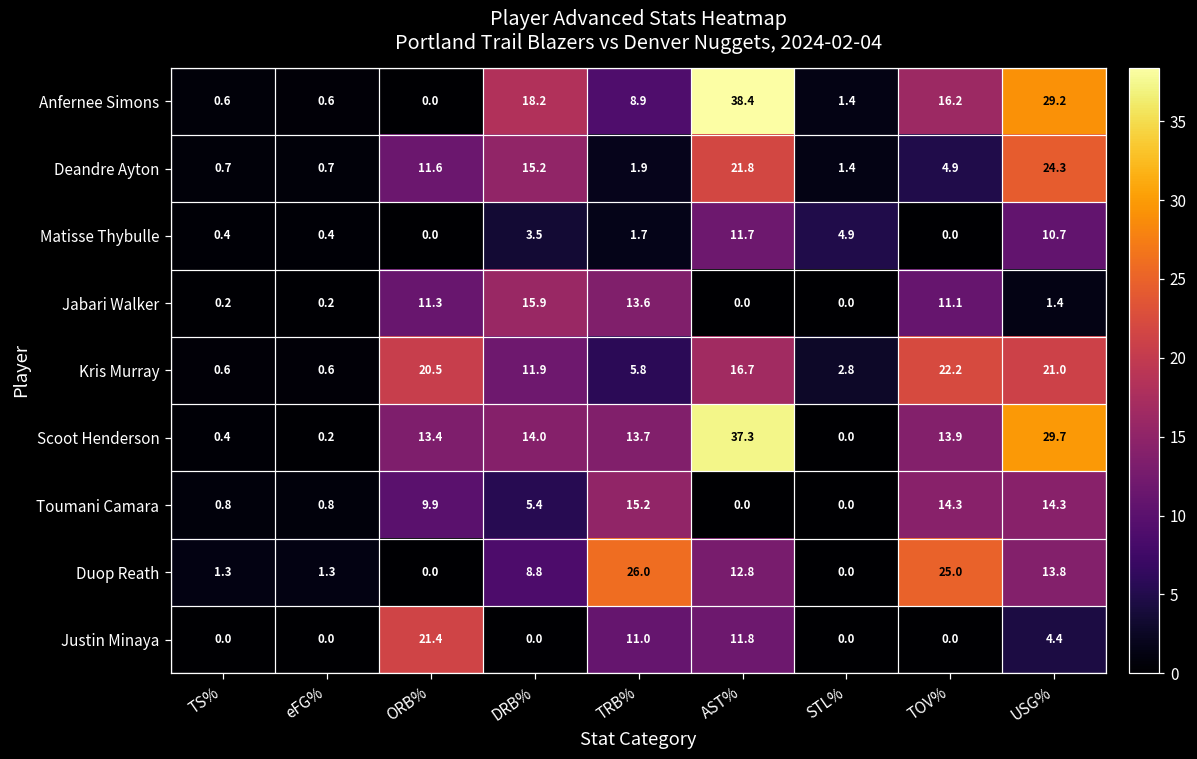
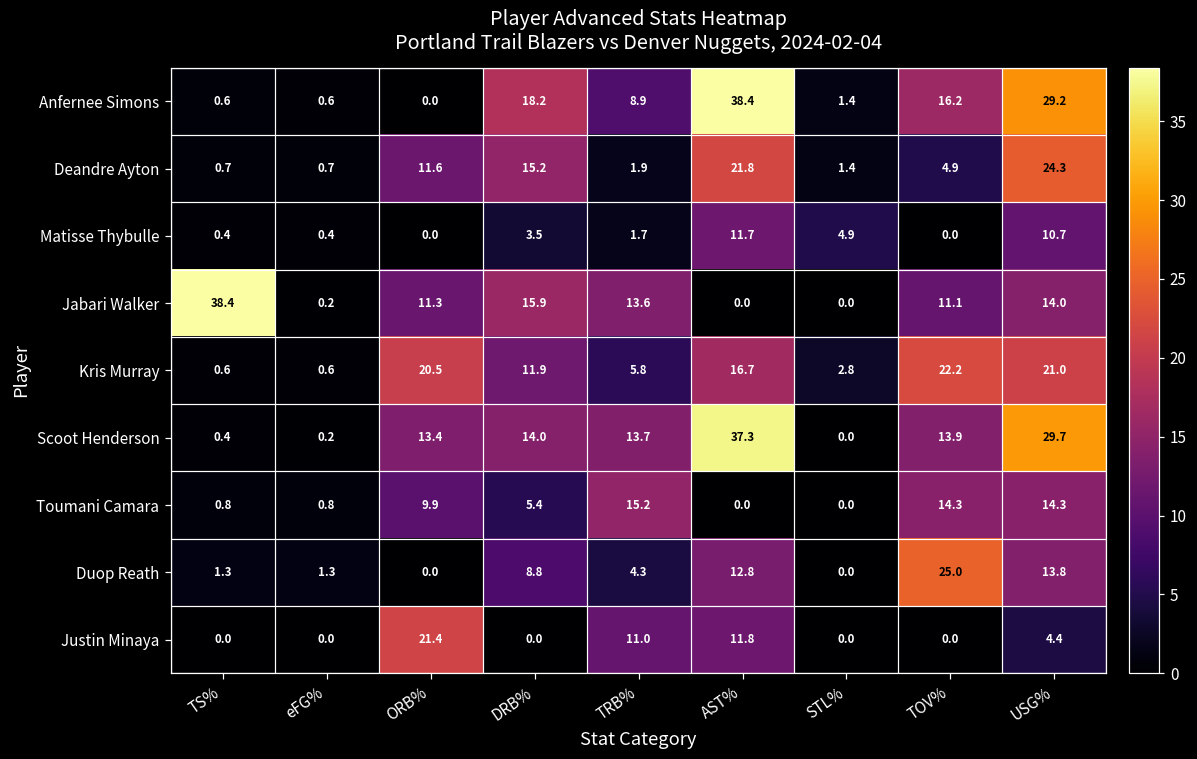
  {
    "Anfernee Simons": {
      "TS%": 0.6,
      "eFG%": 0.6,
      "ORB%": 0.0,
      "DRB%": 18.2,
      "TRB%": 8.9,
      "AST%": 38.4,
      "STL%": 1.4,
      "TOV%": 16.2,
      "USG%": 29.2
    },
    "Deandre Ayton": {
      "TS%": 0.7,
      "eFG%": 0.7,
      "ORB%": 11.6,
      "DRB%": 15.2,
      "TRB%": 1.9,
      "AST%": 21.8,
      "STL%": 1.4,
      "TOV%": 4.9,
      "USG%": 24.3
    },
    "Matisse Thybulle": {
      "TS%": 0.4,
      "eFG%": 0.4,
      "ORB%": 0.0,
      "DRB%": 3.5,
      "TRB%": 1.7,
      "AST%": 11.7,
      "STL%": 4.9,
      "TOV%": 0.0,
      "USG%": 10.7
    },
    "Jabari Walker": {
-     "TS%": 0.2,
+     "TS%": 38.4,
      "eFG%": 0.2,
      "ORB%": 11.3,
      "DRB%": 15.9,
      "TRB%": 13.6,
      "AST%": 0.0,
      "STL%": 0.0,
      "TOV%": 11.1,
-     "USG%": 1.4
+     "USG%": 14.0
    },
    "Kris Murray": {
      "TS%": 0.6,
      "eFG%": 0.6,
      "ORB%": 20.5,
      "DRB%": 11.9,
      "TRB%": 5.8,
      "AST%": 16.7,
      "STL%": 2.8,
      "TOV%": 22.2,
      "USG%": 21.0
    },
    "Scoot Henderson": {
      "TS%": 0.4,
      "eFG%": 0.2,
      "ORB%": 13.4,
      "DRB%": 14.0,
      "TRB%": 13.7,
      "AST%": 37.3,
      "STL%": 0.0,
      "TOV%": 13.9,
      "USG%": 29.7
    },
    "Toumani Camara": {
      "TS%": 0.8,
      "eFG%": 0.8,
      "ORB%": 9.9,
      "DRB%": 5.4,
      "TRB%": 15.2,
      "AST%": 0.0,
      "STL%": 0.0,
      "TOV%": 14.3,
      "USG%": 14.3
    },
    "Duop Reath": {
      "TS%": 1.3,
      "eFG%": 1.3,
      "ORB%": 0.0,
      "DRB%": 8.8,
-     "TRB%": 26.0,
+     "TRB%": 4.3,
      "AST%": 12.8,
      "STL%": 0.0,
      "TOV%": 25.0,
      "USG%": 13.8
    },
    "Justin Minaya": {
      "TS%": 0.0,
      "eFG%": 0.0,
      "ORB%": 21.4,
      "DRB%": 0.0,
      "TRB%": 11.0,
      "AST%": 11.8,
      "STL%": 0.0,
      "TOV%": 0.0,
      "USG%": 4.4
    }
  }
